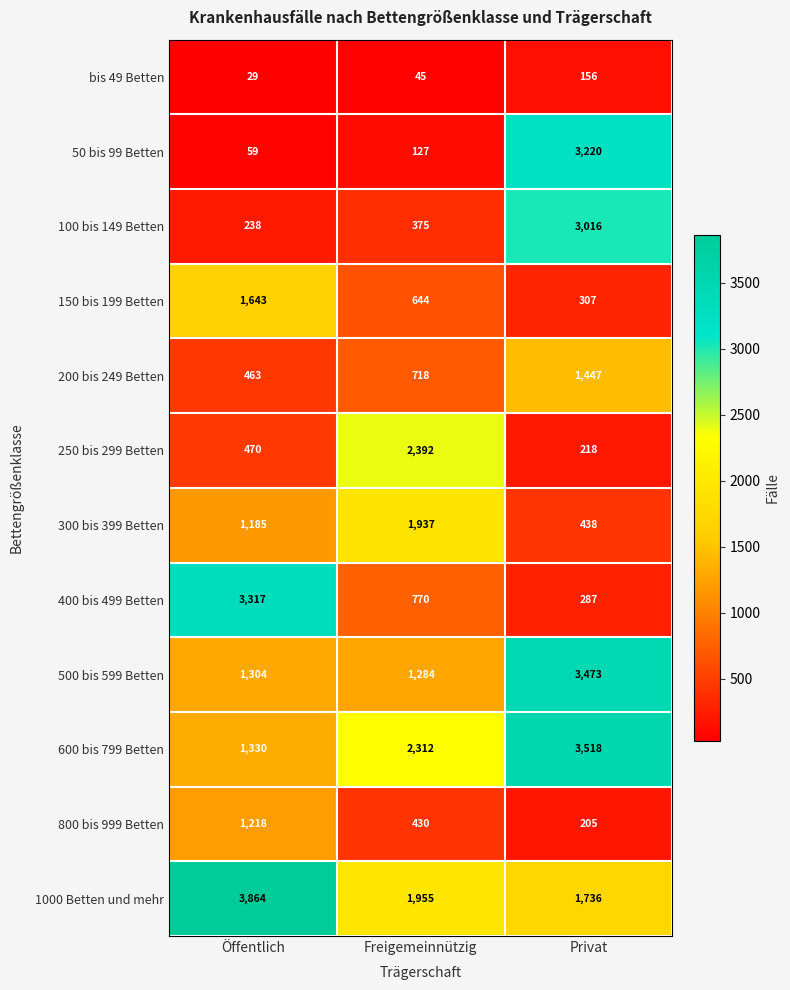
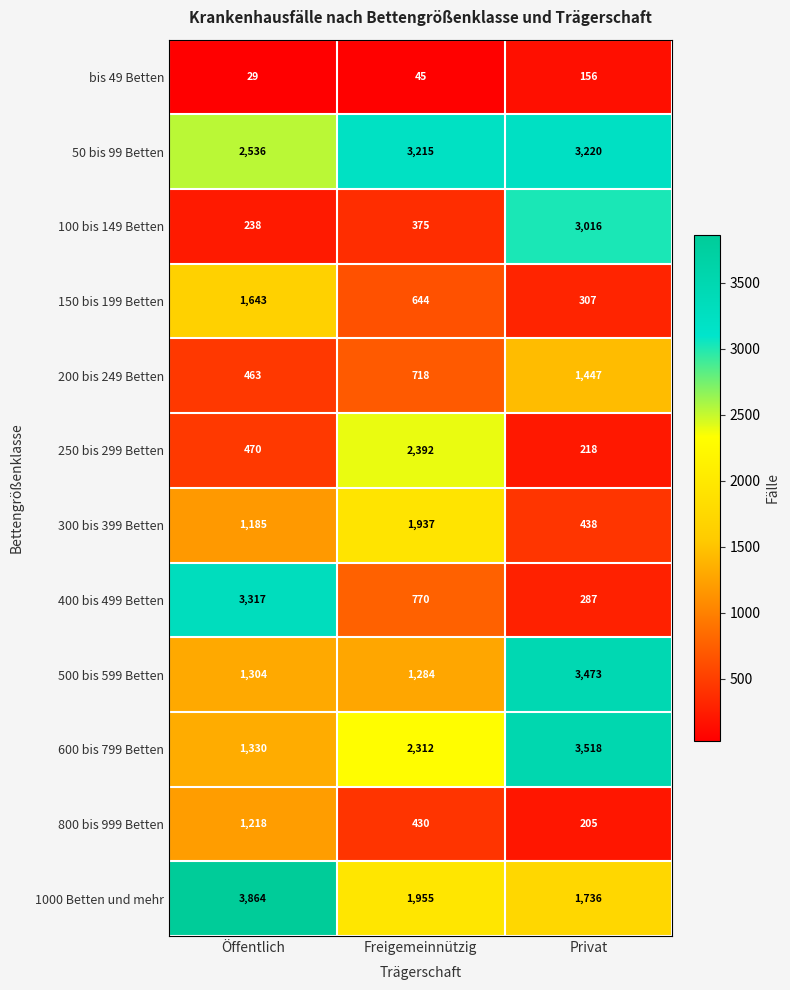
  {
    "bis 49 Betten": {
      "Öffentlich": "29",
      "Freigemeinnützig": "45",
      "Privat": "156"
    },
    "50 bis 99 Betten": {
-     "Öffentlich": "59",
-     "Freigemeinnützig": "127",
+     "Öffentlich": "2,536",
+     "Freigemeinnützig": "3,215",
      "Privat": "3,220"
    },
    "100 bis 149 Betten": {
      "Öffentlich": "238",
      "Freigemeinnützig": "375",
      "Privat": "3,016"
    },
    "150 bis 199 Betten": {
      "Öffentlich": "1,643",
      "Freigemeinnützig": "644",
      "Privat": "307"
    },
    "200 bis 249 Betten": {
      "Öffentlich": "463",
      "Freigemeinnützig": "718",
      "Privat": "1,447"
    },
    "250 bis 299 Betten": {
      "Öffentlich": "470",
      "Freigemeinnützig": "2,392",
      "Privat": "218"
    },
    "300 bis 399 Betten": {
      "Öffentlich": "1,185",
      "Freigemeinnützig": "1,937",
      "Privat": "438"
    },
    "400 bis 499 Betten": {
      "Öffentlich": "3,317",
      "Freigemeinnützig": "770",
      "Privat": "287"
    },
    "500 bis 599 Betten": {
      "Öffentlich": "1,304",
      "Freigemeinnützig": "1,284",
      "Privat": "3,473"
    },
    "600 bis 799 Betten": {
      "Öffentlich": "1,330",
      "Freigemeinnützig": "2,312",
      "Privat": "3,518"
    },
    "800 bis 999 Betten": {
      "Öffentlich": "1,218",
      "Freigemeinnützig": "430",
      "Privat": "205"
    },
    "1000 Betten und mehr": {
      "Öffentlich": "3,864",
      "Freigemeinnützig": "1,955",
      "Privat": "1,736"
    }
  }
